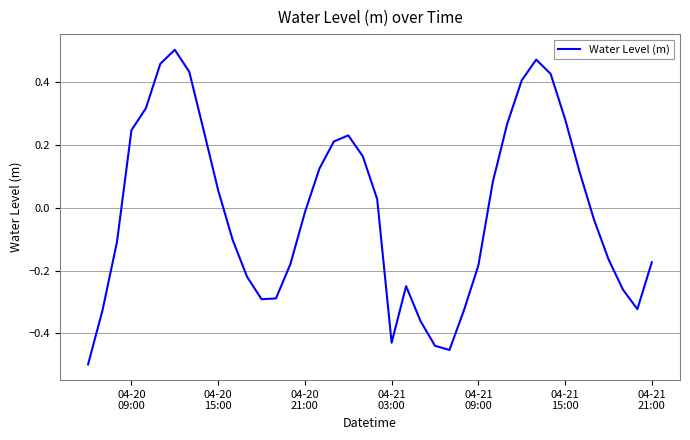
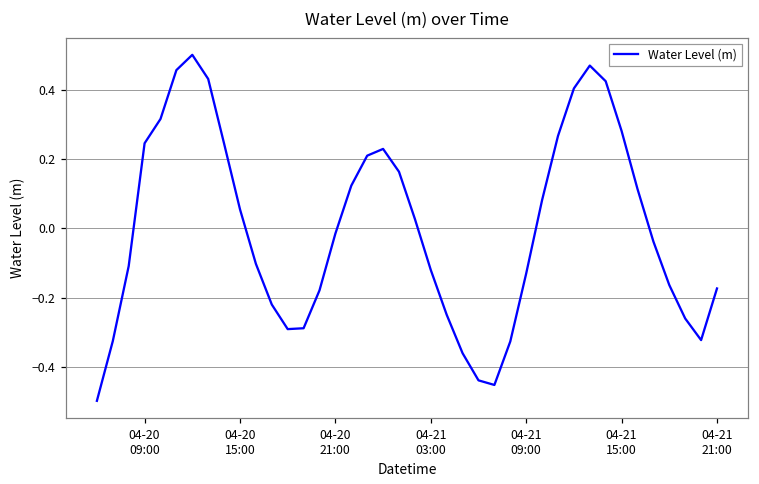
  {
    "04-20 09:00": 0.25,
    "04-20 15:00": 0.06,
    "04-20 21:00": -0.01,
-   "04-21 03:00": -0.43,
-   "04-21 09:00": -0.18,
+   "04-21 03:00": -0.12,
+   "04-21 09:00": -0.13,
    "04-21 15:00": 0.28,
    "04-21 21:00": -0.17
  }
